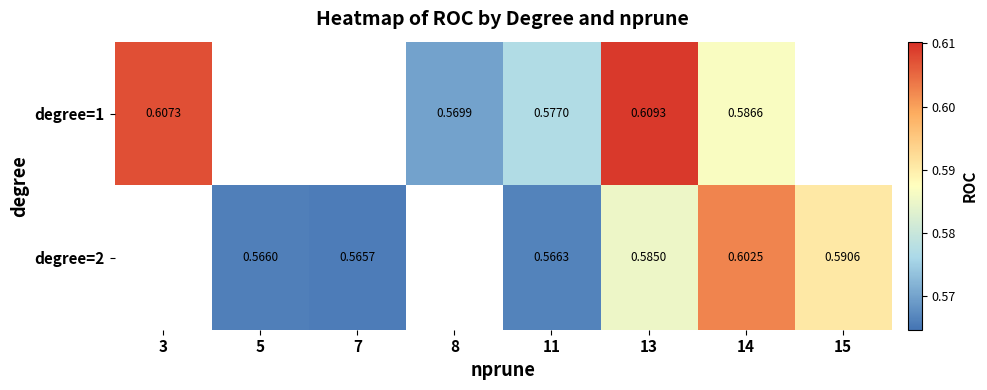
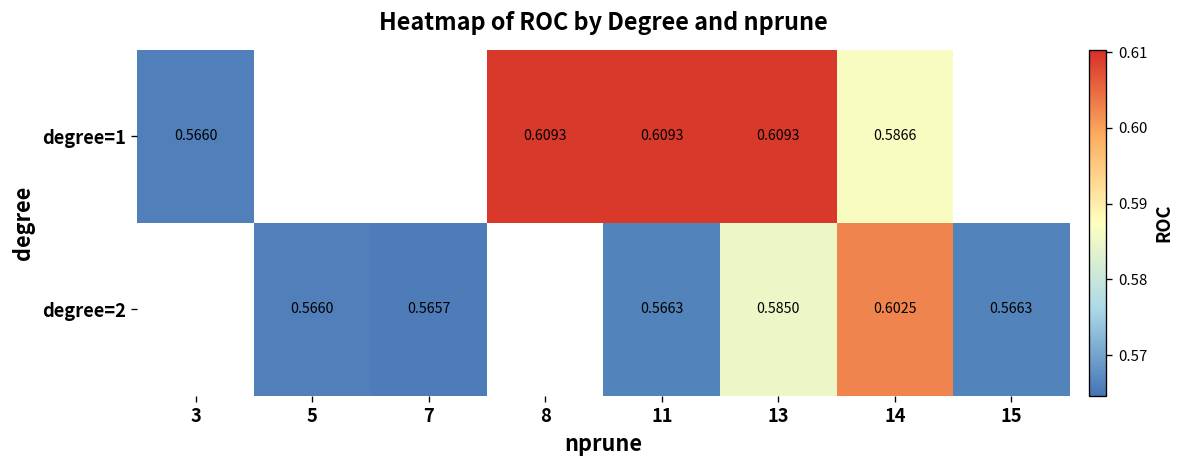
  {
    "degree=1": {
-     "3": 0.6073,
-     "8": 0.5699,
-     "11": 0.5770,
+     "3": 0.5660,
+     "8": 0.6093,
+     "11": 0.6093,
      "13": 0.6093,
      "14": 0.5866
    },
    "degree=2": {
      "5": 0.5660,
      "7": 0.5657,
      "11": 0.5663,
      "13": 0.5850,
      "14": 0.6025,
-     "15": 0.5906
+     "15": 0.5663
    }
  }
